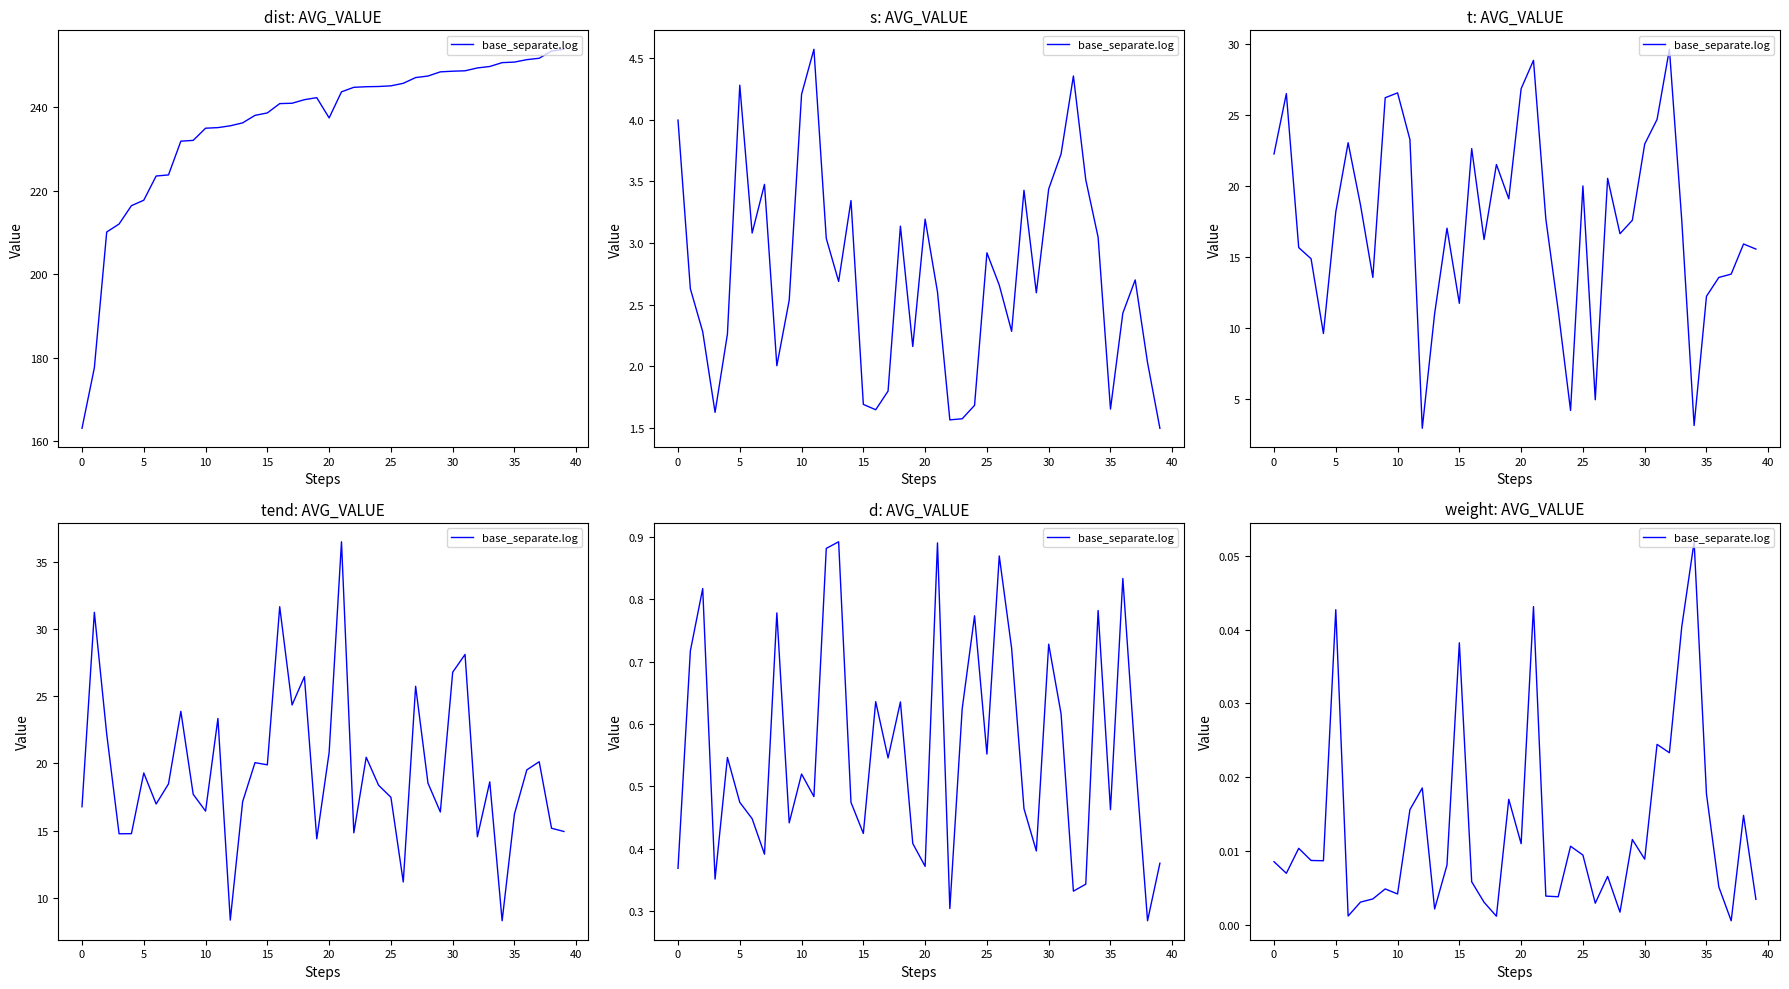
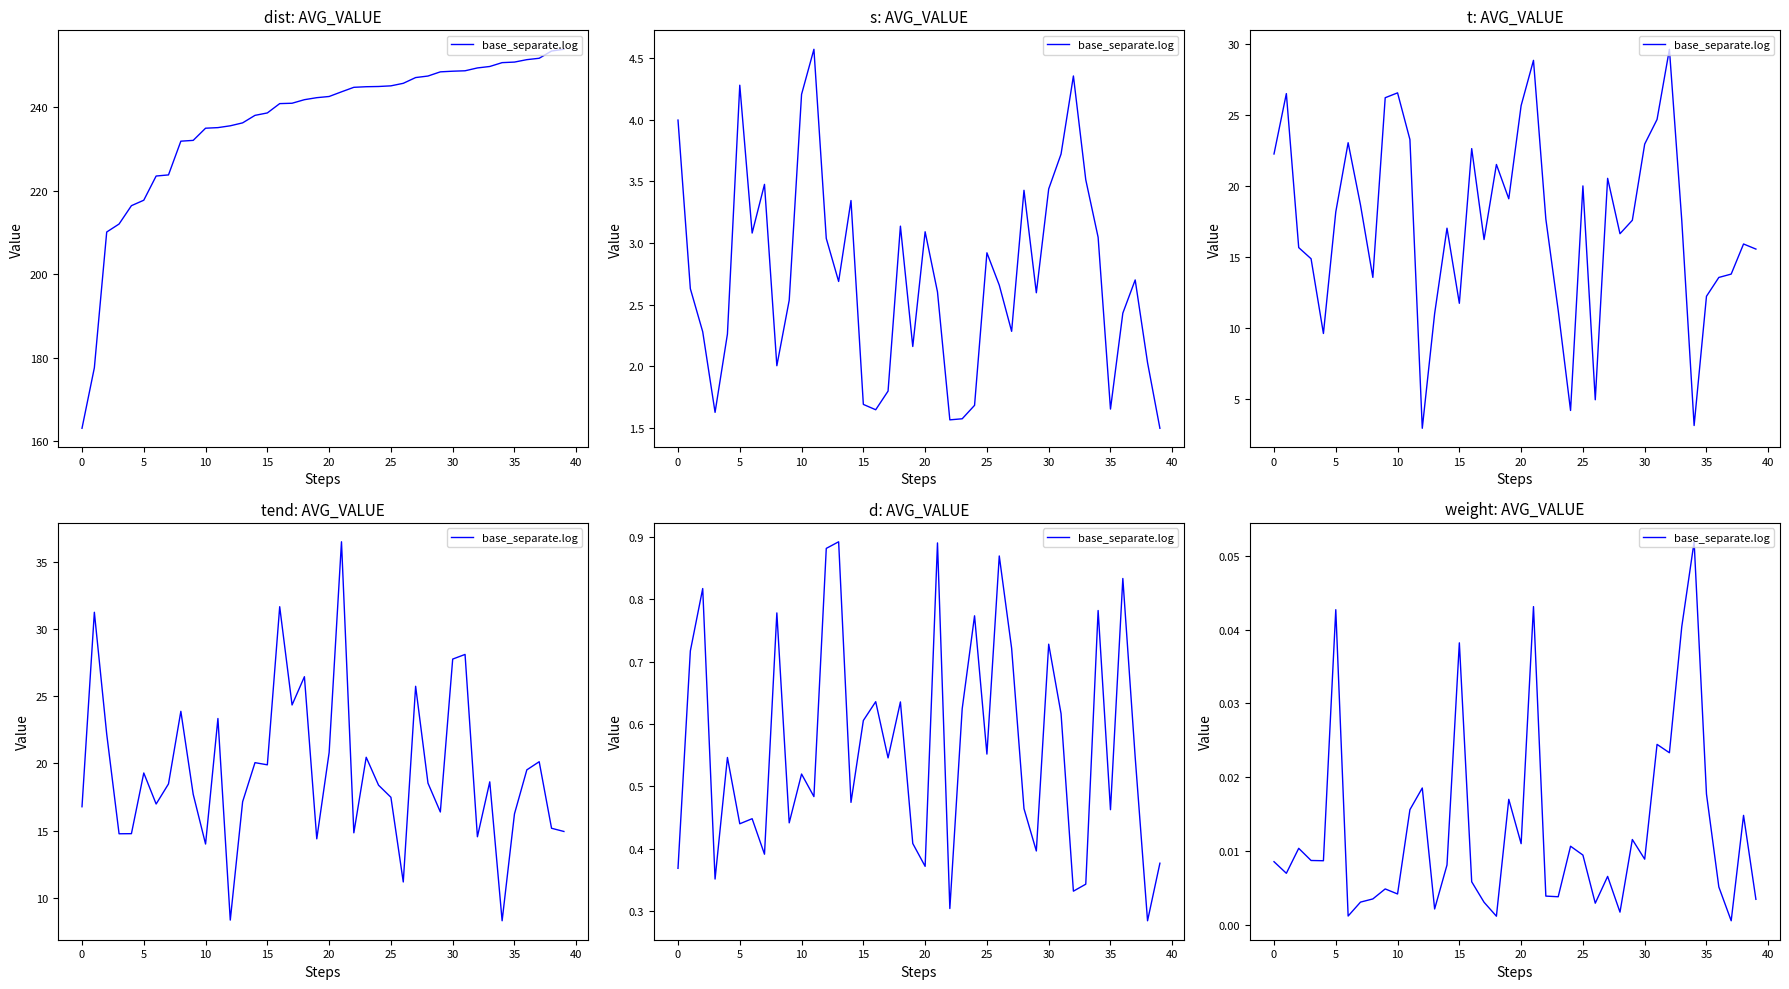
  {
    "dist: AVG_VALUE": {
      "0": 163,
      "5": 218,
      "10": 235,
      "15": 239,
-     "20": 237,
+     "20": 243,
      "25": 245,
      "30": 249,
      "35": 251
    },
    "s: AVG_VALUE": {
      "0": 4.00,
      "5": 4.28,
      "10": 4.21,
      "15": 1.69,
-     "20": 3.19,
+     "20": 3.09,
      "25": 2.92,
      "30": 3.44,
      "35": 1.65
    },
    "t: AVG_VALUE": {
      "0": 22.3,
      "5": 18.2,
      "10": 26.6,
      "15": 11.7,
-     "20": 26.9,
+     "20": 25.7,
      "25": 20.0,
      "30": 23.0,
      "35": 12.2
    },
    "tend: AVG_VALUE": {
      "0": 16.8,
      "5": 19.3,
-     "10": 16.4,
+     "10": 14.0,
      "15": 19.9,
      "20": 20.8,
      "25": 17.5,
-     "30": 26.8,
+     "30": 27.8,
      "35": 16.2
    },
    "d: AVG_VALUE": {
      "0": 0.37,
-     "5": 0.47,
+     "5": 0.44,
      "10": 0.52,
-     "15": 0.42,
+     "15": 0.61,
      "20": 0.37,
      "25": 0.55,
      "30": 0.73,
      "35": 0.46
    },
    "weight: AVG_VALUE": {
      "0": 0.009,
      "5": 0.043,
      "10": 0.004,
      "15": 0.038,
      "20": 0.011,
      "25": 0.009,
      "30": 0.009,
      "35": 0.018
    }
  }
